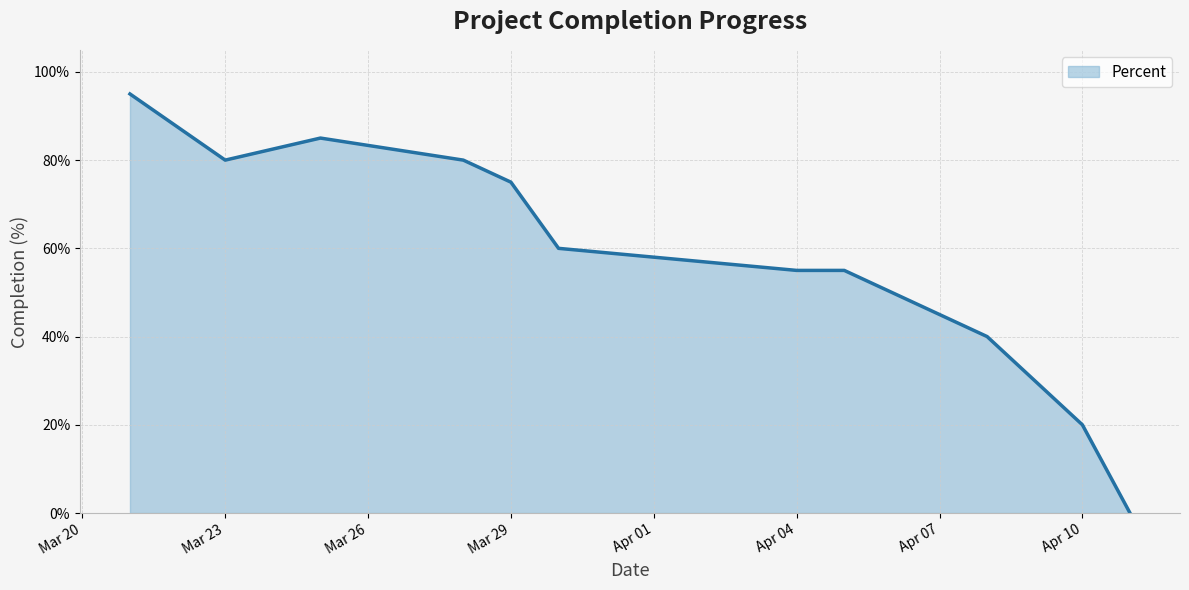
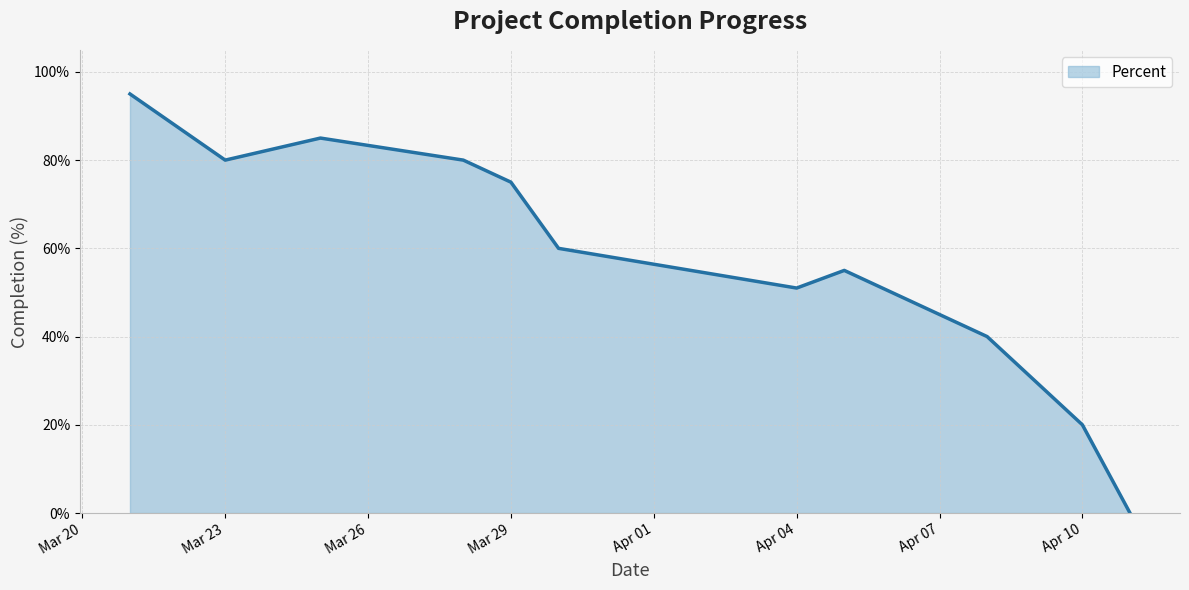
  {
    "Mar 23": "80%",
    "Mar 29": "75%",
-   "Apr 04": "55%",
+   "Apr 04": "51%",
    "Apr 10": "20%"
  }
